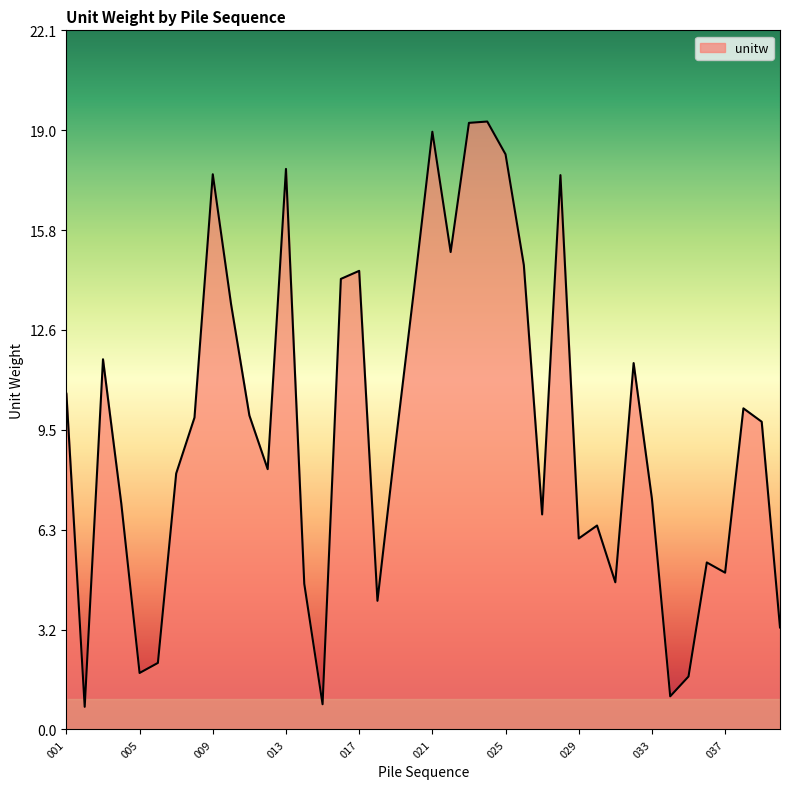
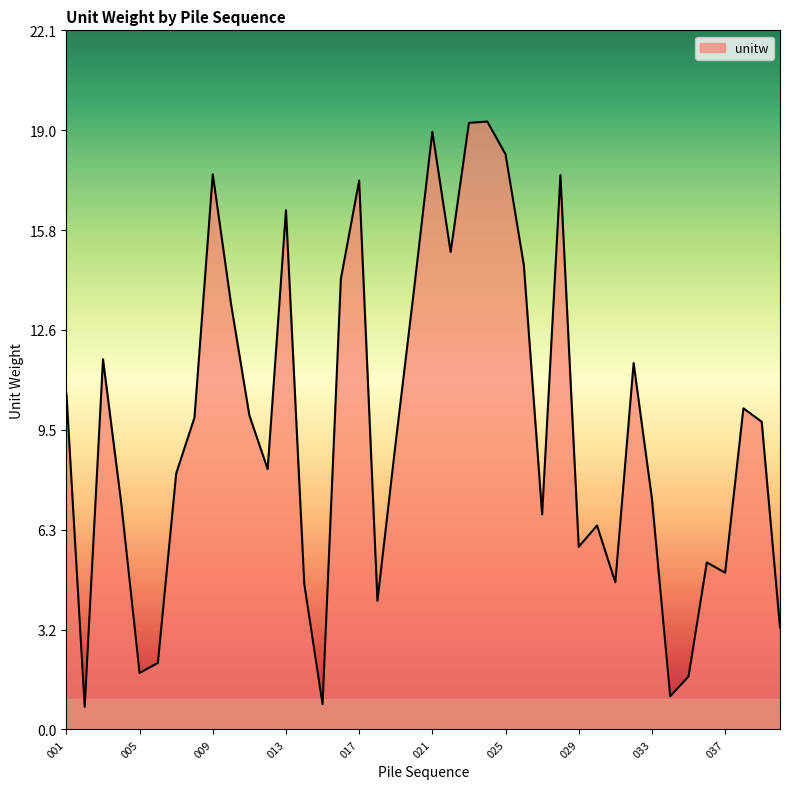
  {
    "001": 10.6,
    "005": 1.8,
    "009": 17.6,
-   "013": 17.7,
-   "017": 14.5,
+   "013": 16.4,
+   "017": 17.4,
    "021": 18.9,
    "025": 18.2,
-   "029": 6.0,
+   "029": 5.8,
    "033": 7.3,
    "037": 5.0
  }
